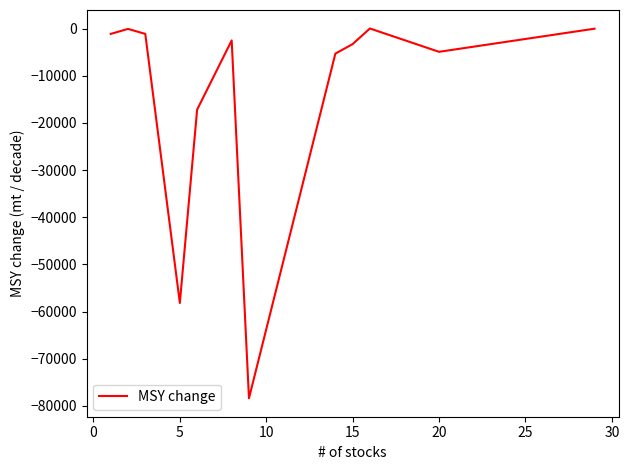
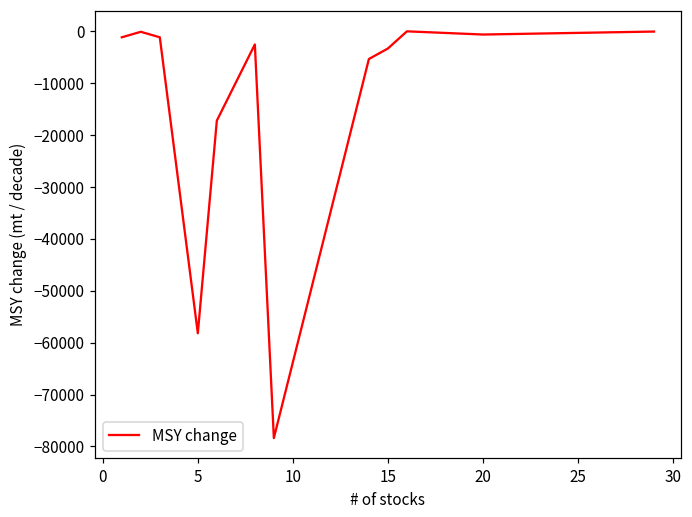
  {
    "5": -58000,
    "15": -3000,
-   "20": -5000
+   "20": -1000
  }
